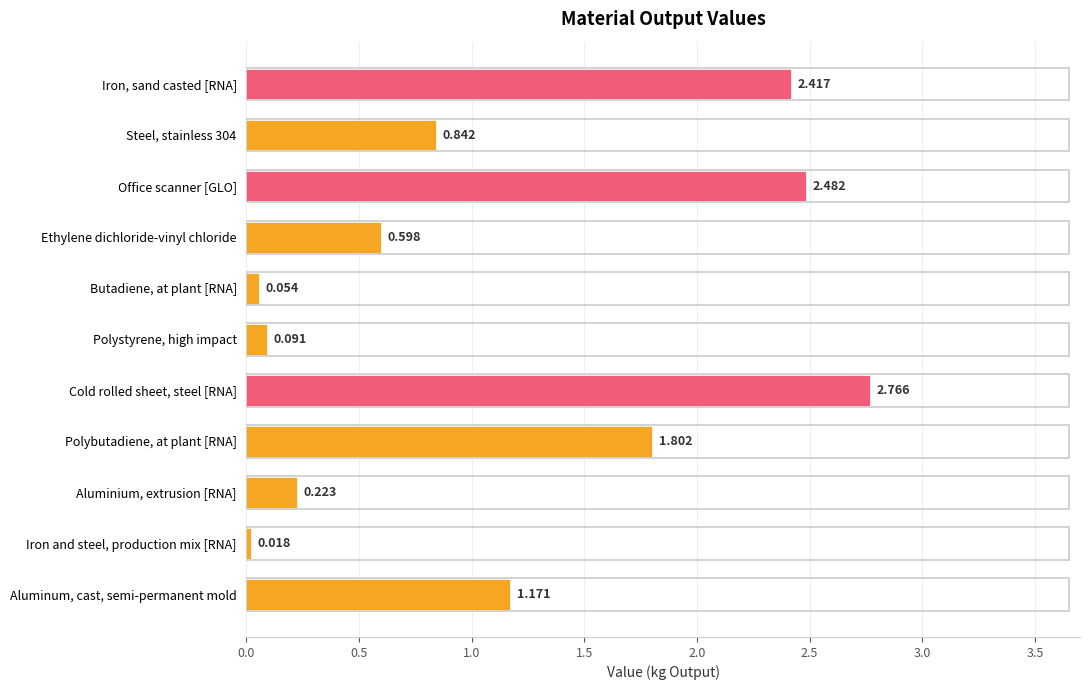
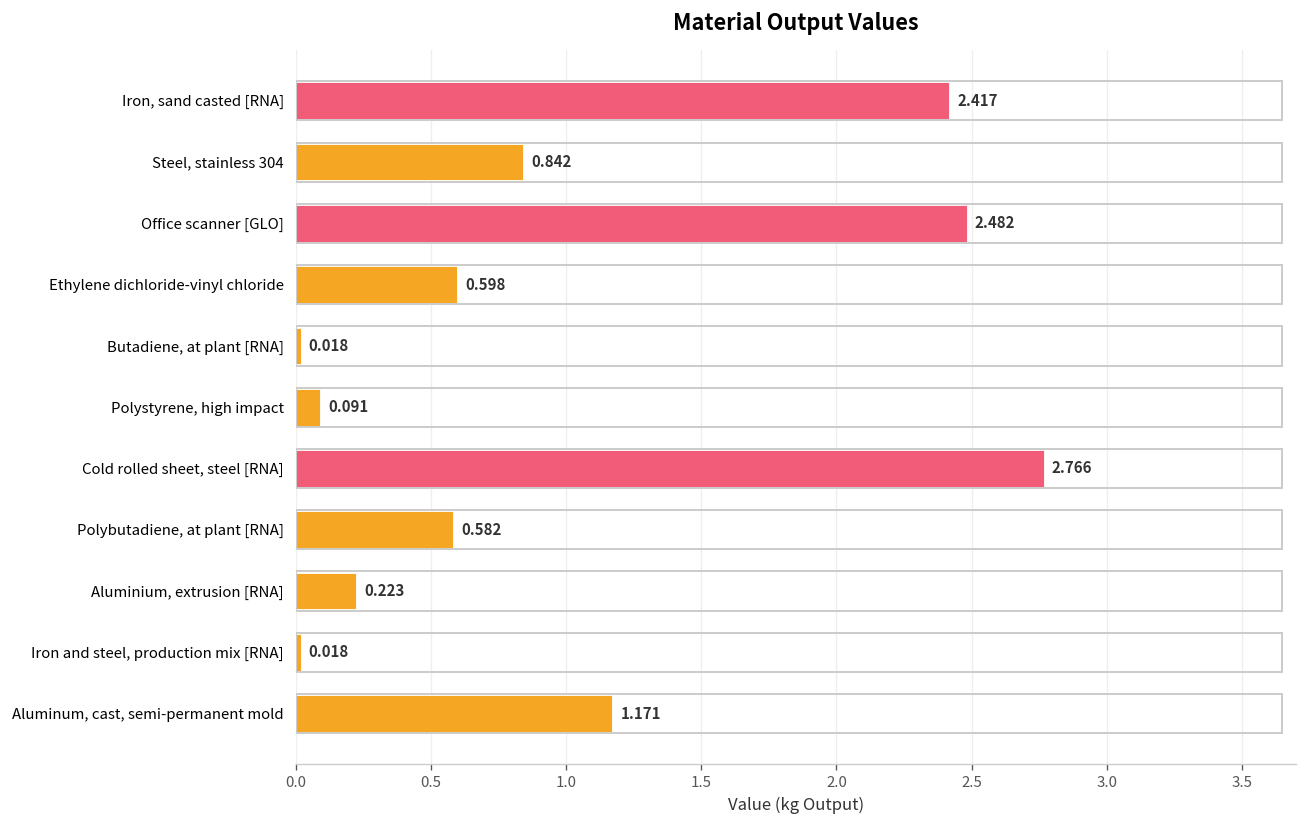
  {
    "Iron, sand casted [RNA]": 2.417,
    "Steel, stainless 304": 0.842,
    "Office scanner [GLO]": 2.482,
    "Ethylene dichloride-vinyl chloride": 0.598,
-   "Butadiene, at plant [RNA]": 0.054,
+   "Butadiene, at plant [RNA]": 0.018,
    "Polystyrene, high impact": 0.091,
    "Cold rolled sheet, steel [RNA]": 2.766,
-   "Polybutadiene, at plant [RNA]": 1.802,
+   "Polybutadiene, at plant [RNA]": 0.582,
    "Aluminium, extrusion [RNA]": 0.223,
    "Iron and steel, production mix [RNA]": 0.018,
    "Aluminum, cast, semi-permanent mold": 1.171
  }
